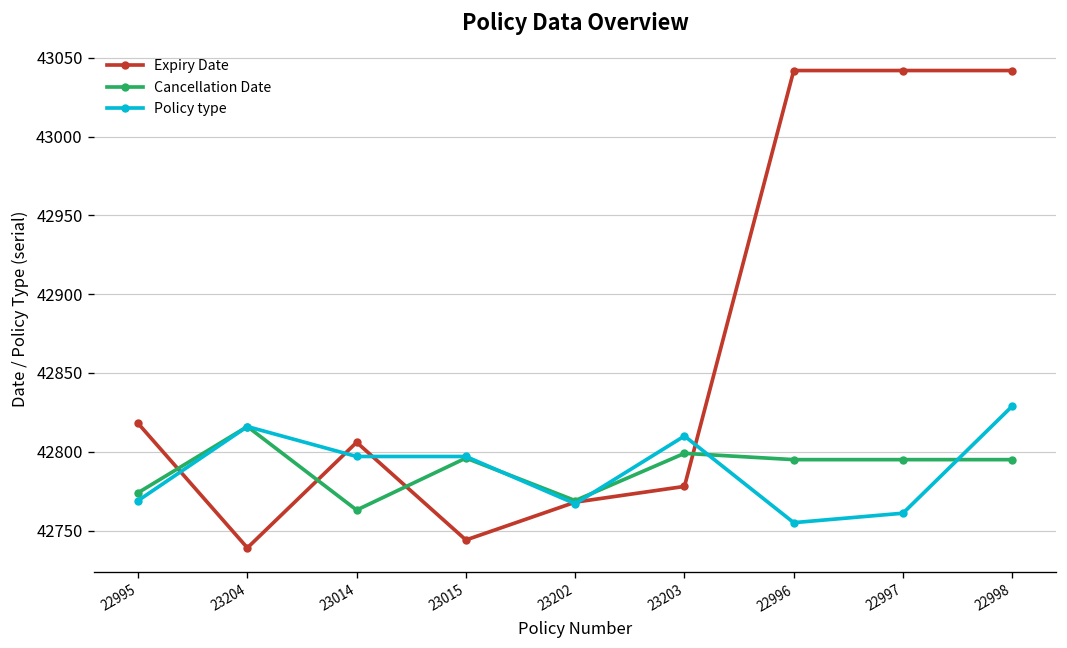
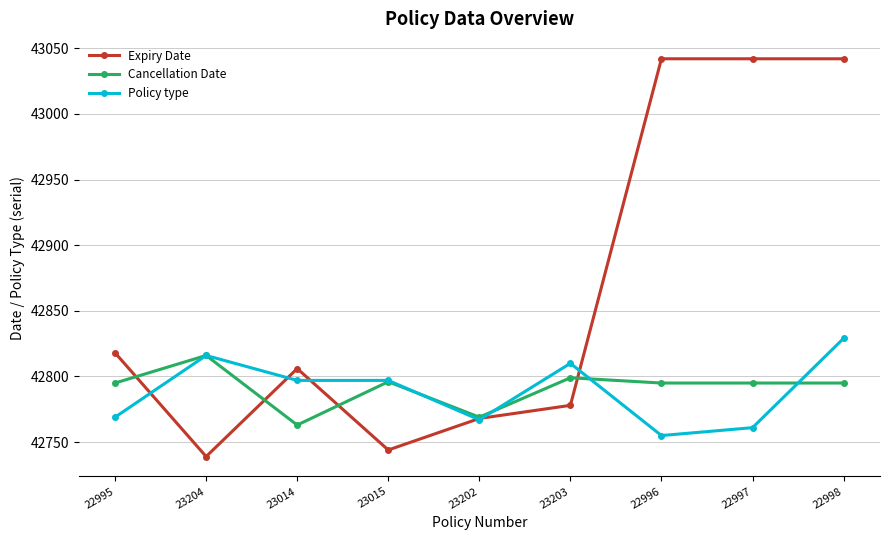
  {
    "Expiry Date": {
      "22995": 42818,
      "23204": 42739,
      "23014": 42806,
      "23015": 42744,
      "23203": 42778,
      "22996": 43042,
      "22997": 43042,
      "22998": 43042
    },
    "Cancellation Date": {
-     "22995": 42774,
+     "22995": 42795,
      "23014": 42763,
      "23203": 42799,
      "22996": 42795,
      "22997": 42795,
      "22998": 42795
    },
    "Policy type": {
      "22995": 42769,
      "23014": 42797,
      "23203": 42810,
      "22996": 42755,
      "22997": 42761,
      "22998": 42829
    }
  }
